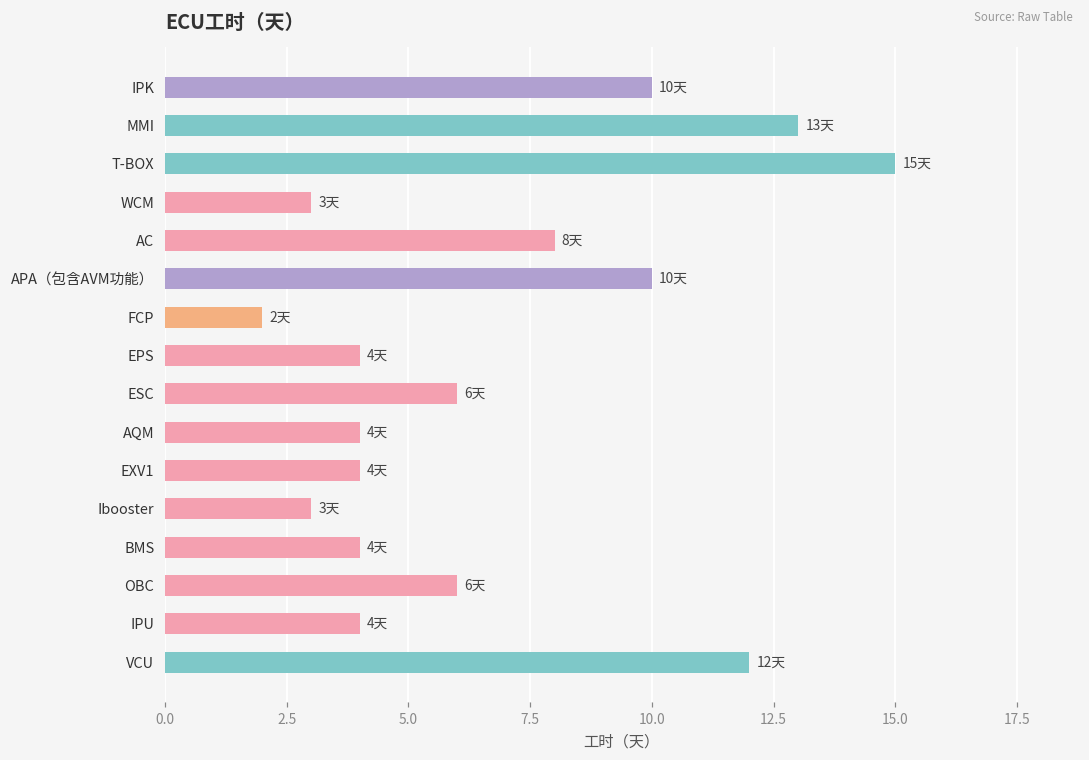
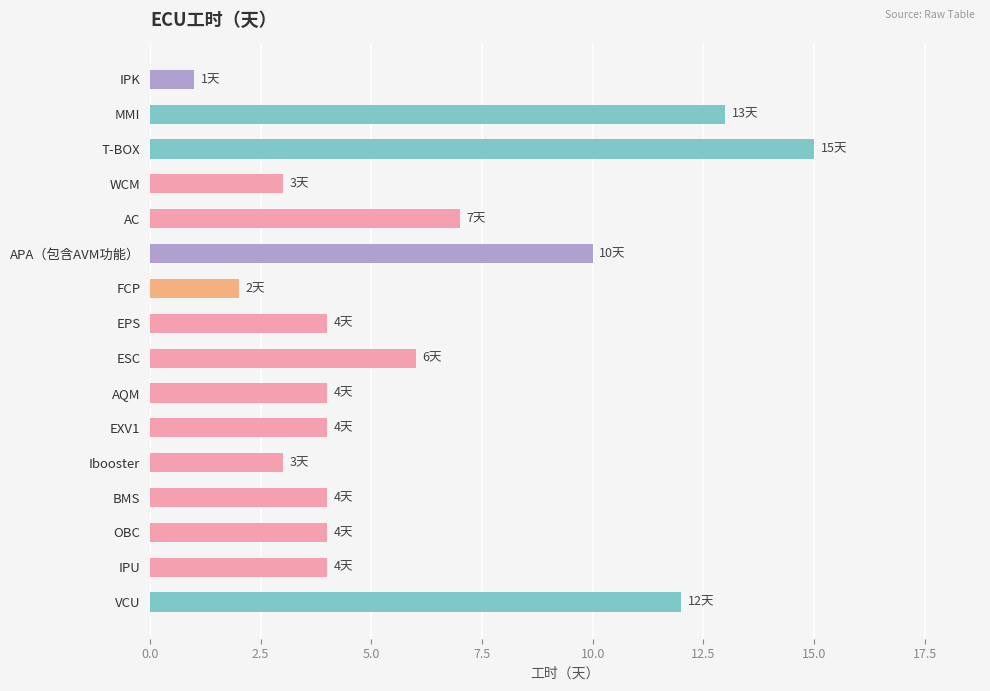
  {
-   "IPK": "10天",
+   "IPK": "1天",
    "MMI": "13天",
    "T-BOX": "15天",
    "WCM": "3天",
-   "AC": "8天",
+   "AC": "7天",
    "APA（包含AVM功能）": "10天",
    "FCP": "2天",
    "EPS": "4天",
    "ESC": "6天",
    "AQM": "4天",
    "EXV1": "4天",
    "Ibooster": "3天",
    "BMS": "4天",
-   "OBC": "6天",
+   "OBC": "4天",
    "IPU": "4天",
    "VCU": "12天"
  }
